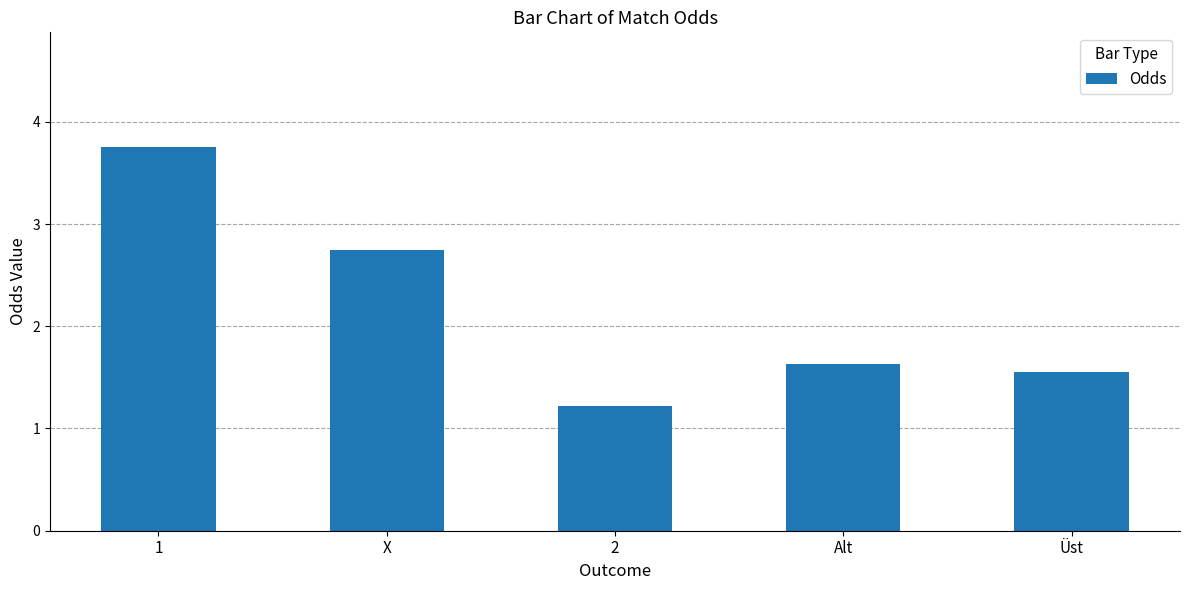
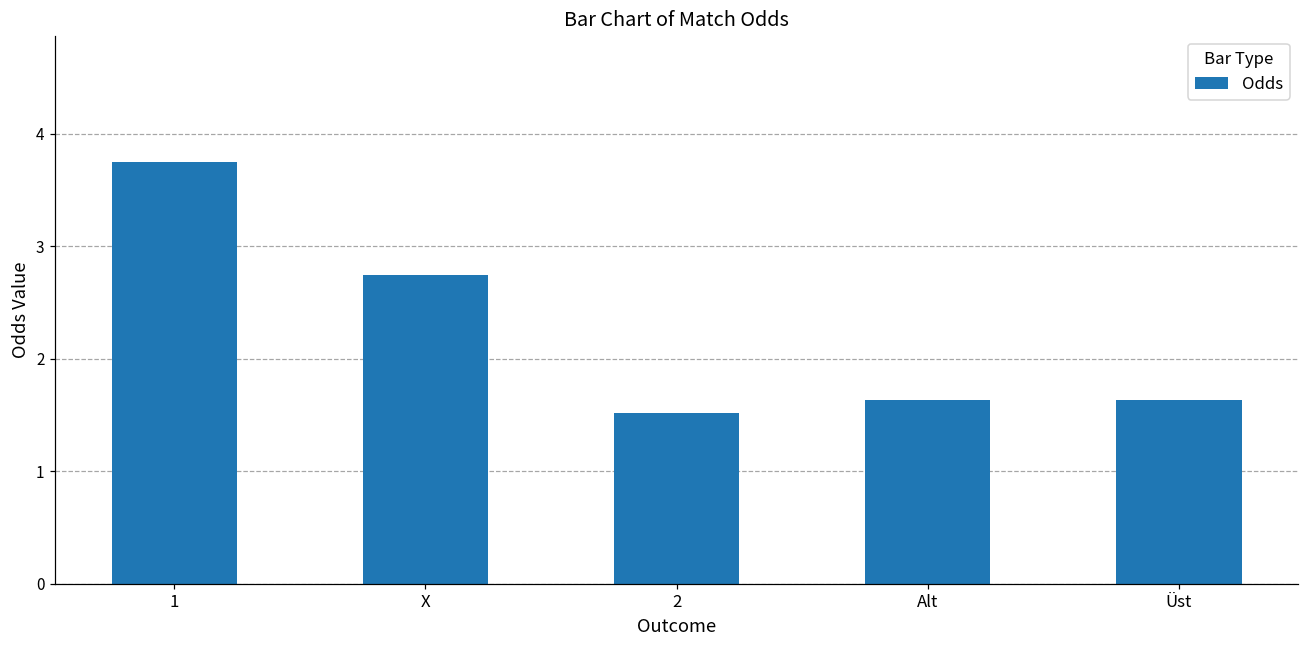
  {
    "1": 3.75,
    "X": 2.75,
-   "2": 1.22,
+   "2": 1.52,
    "Alt": 1.63,
-   "Üst": 1.55
+   "Üst": 1.63
  }
